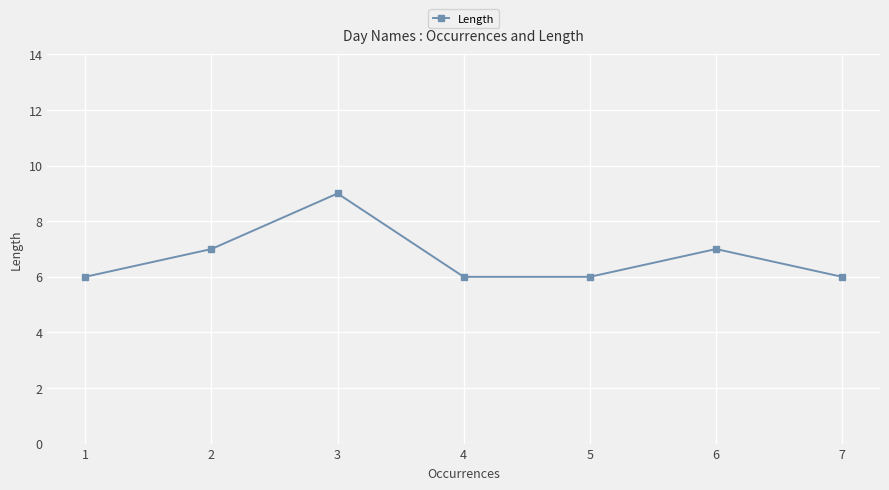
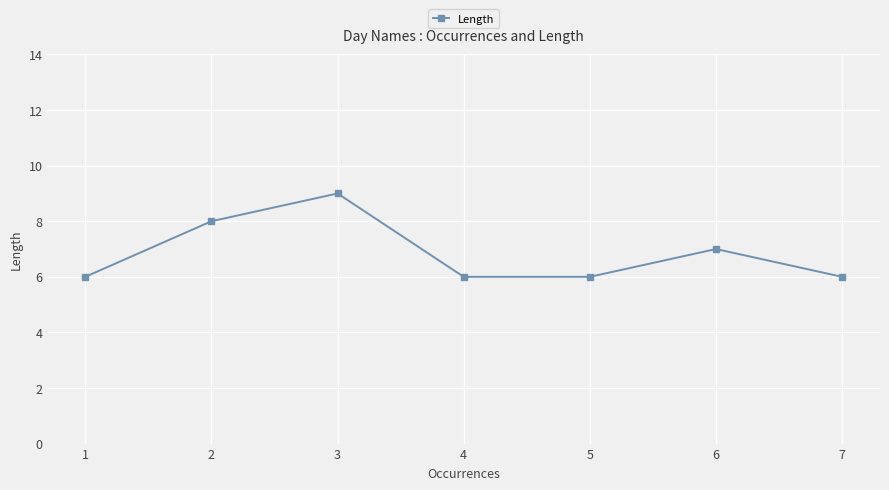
  {
    "1": 6,
-   "2": 7,
+   "2": 8,
    "3": 9,
    "4": 6,
    "5": 6,
    "6": 7,
    "7": 6
  }
